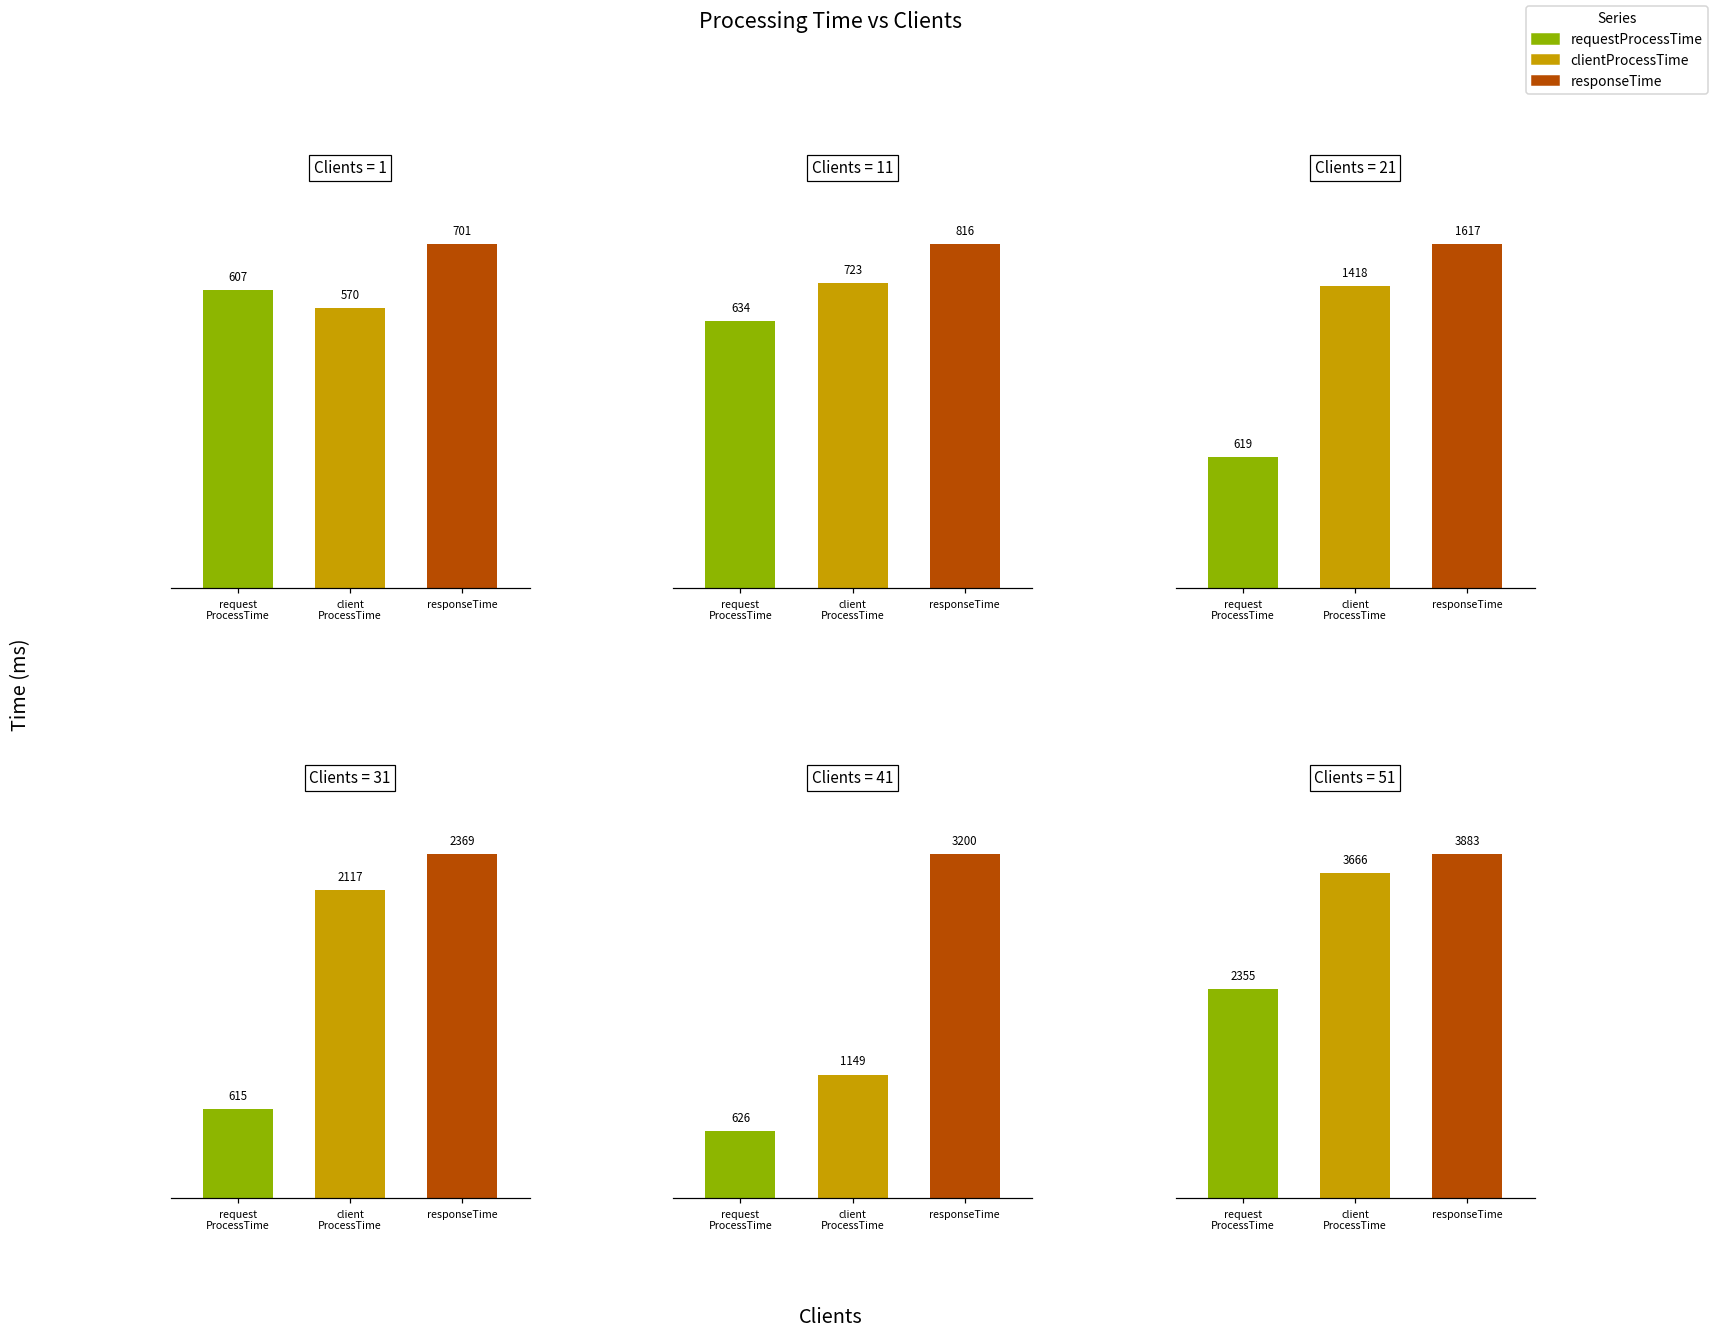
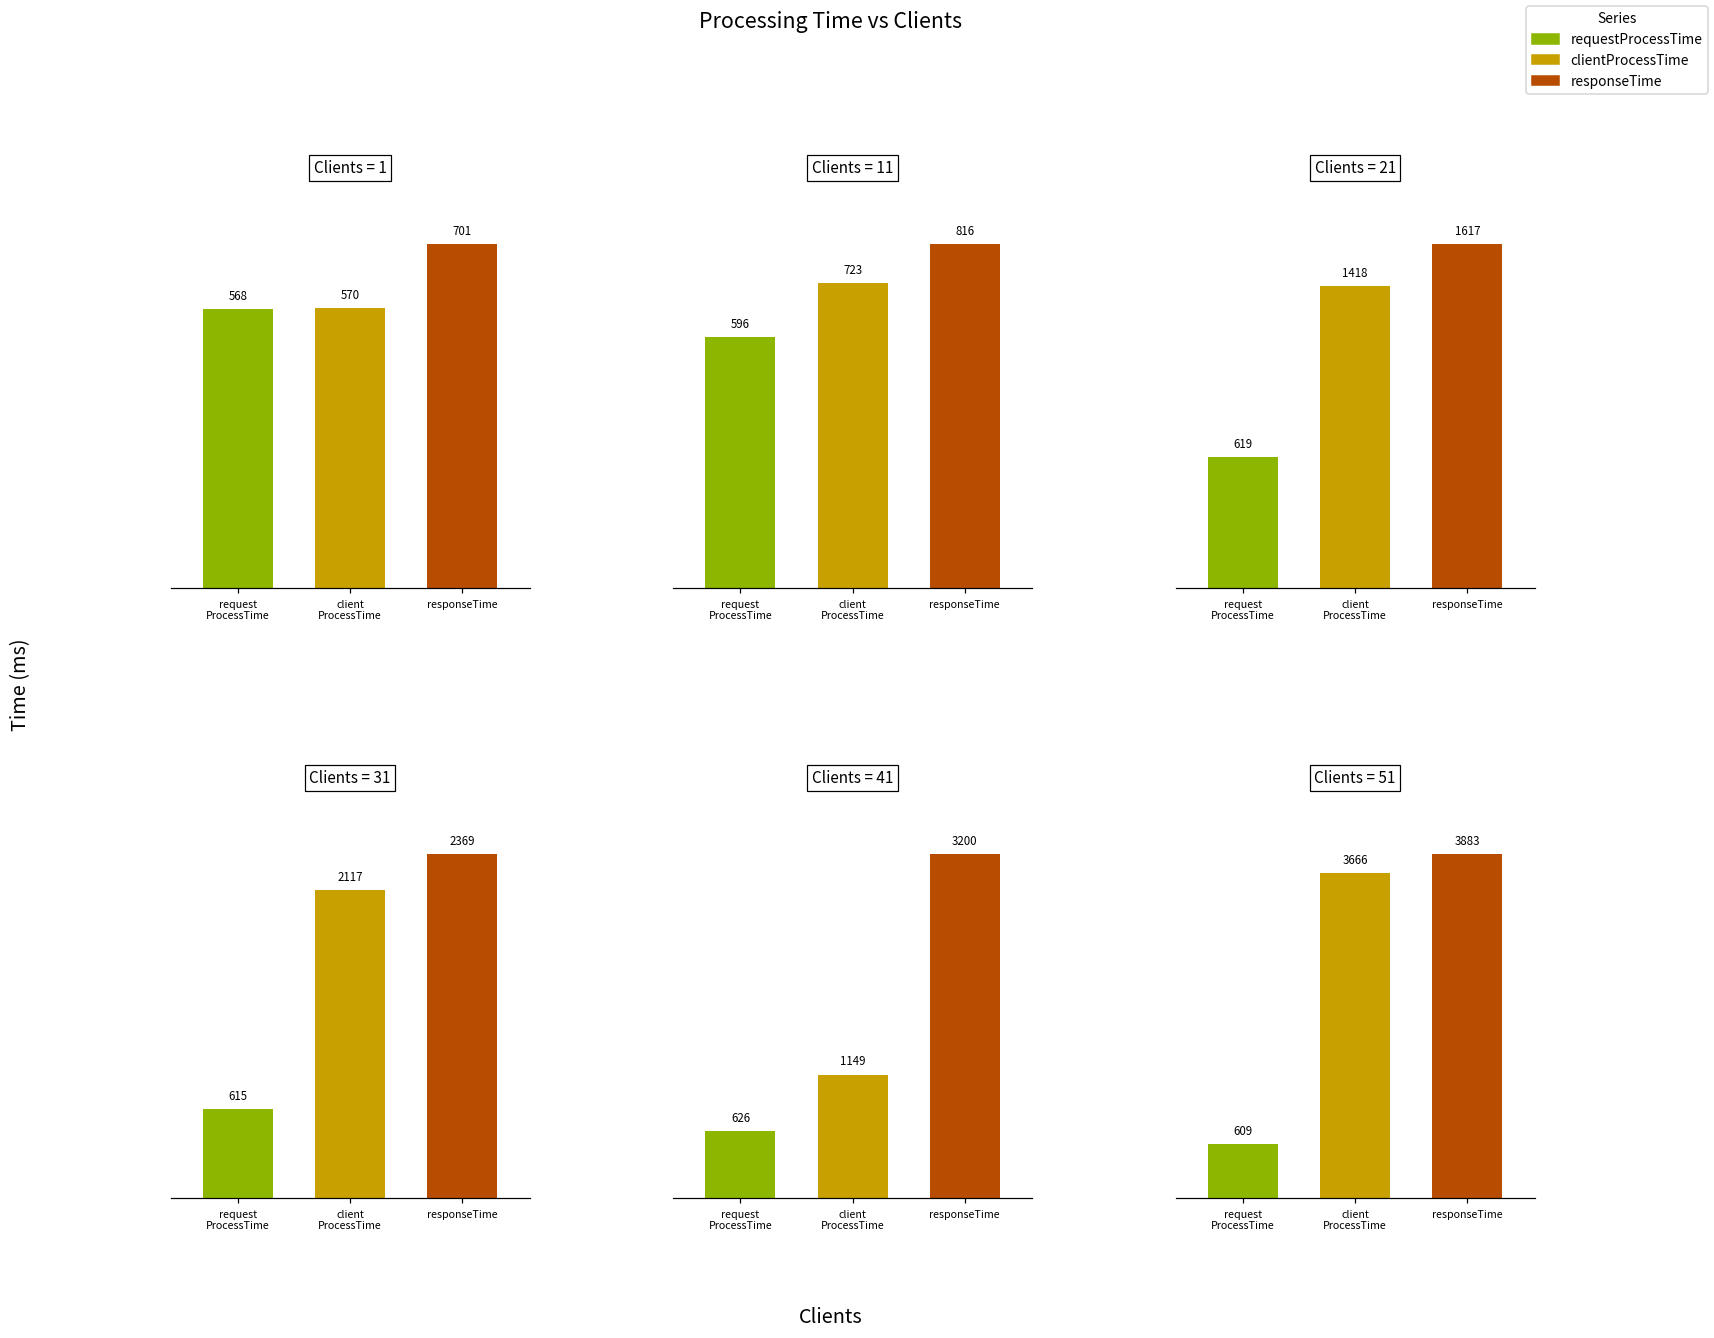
  {
    "Clients = 1": {
-     "request ProcessTime": 607,
+     "request ProcessTime": 568,
      "client ProcessTime": 570,
      "responseTime": 701
    },
    "Clients = 11": {
-     "request ProcessTime": 634,
+     "request ProcessTime": 596,
      "client ProcessTime": 723,
      "responseTime": 816
    },
    "Clients = 21": {
      "request ProcessTime": 619,
      "client ProcessTime": 1418,
      "responseTime": 1617
    },
    "Clients = 31": {
      "request ProcessTime": 615,
      "client ProcessTime": 2117,
      "responseTime": 2369
    },
    "Clients = 41": {
      "request ProcessTime": 626,
      "client ProcessTime": 1149,
      "responseTime": 3200
    },
    "Clients = 51": {
-     "request ProcessTime": 2355,
+     "request ProcessTime": 609,
      "client ProcessTime": 3666,
      "responseTime": 3883
    }
  }
